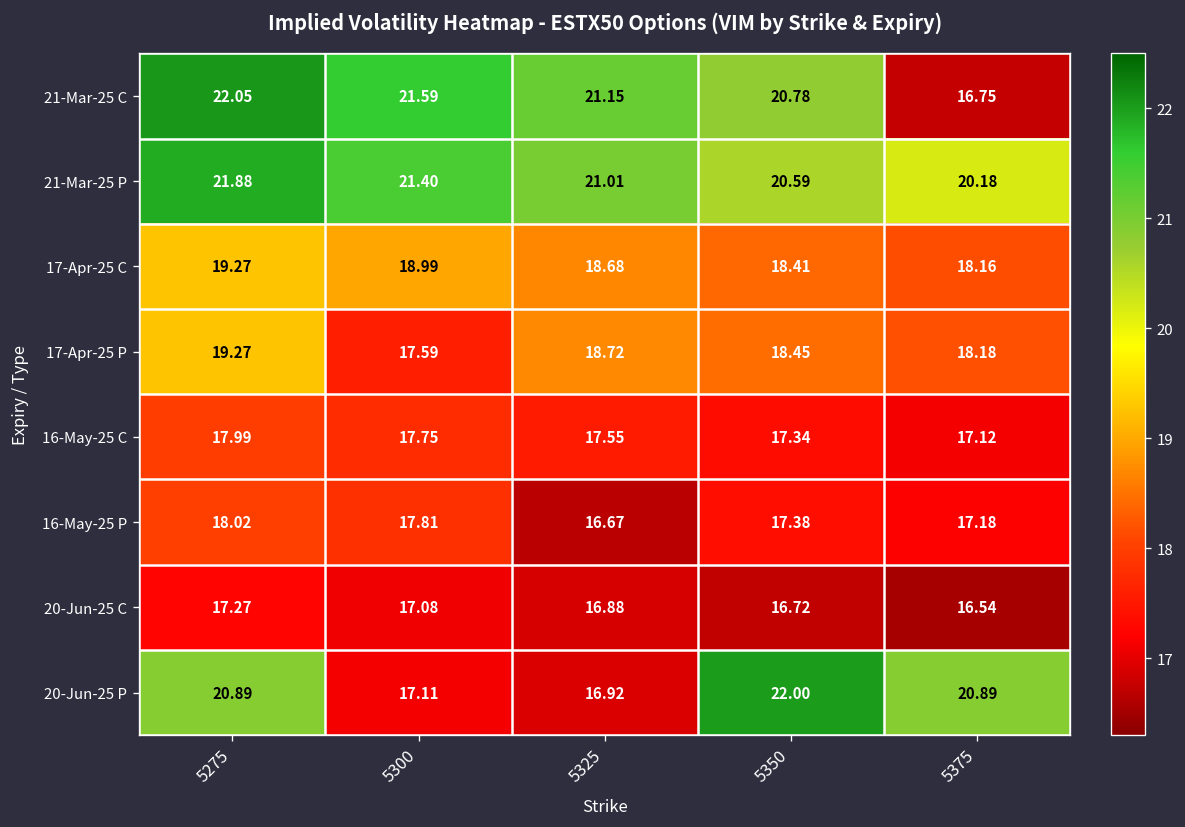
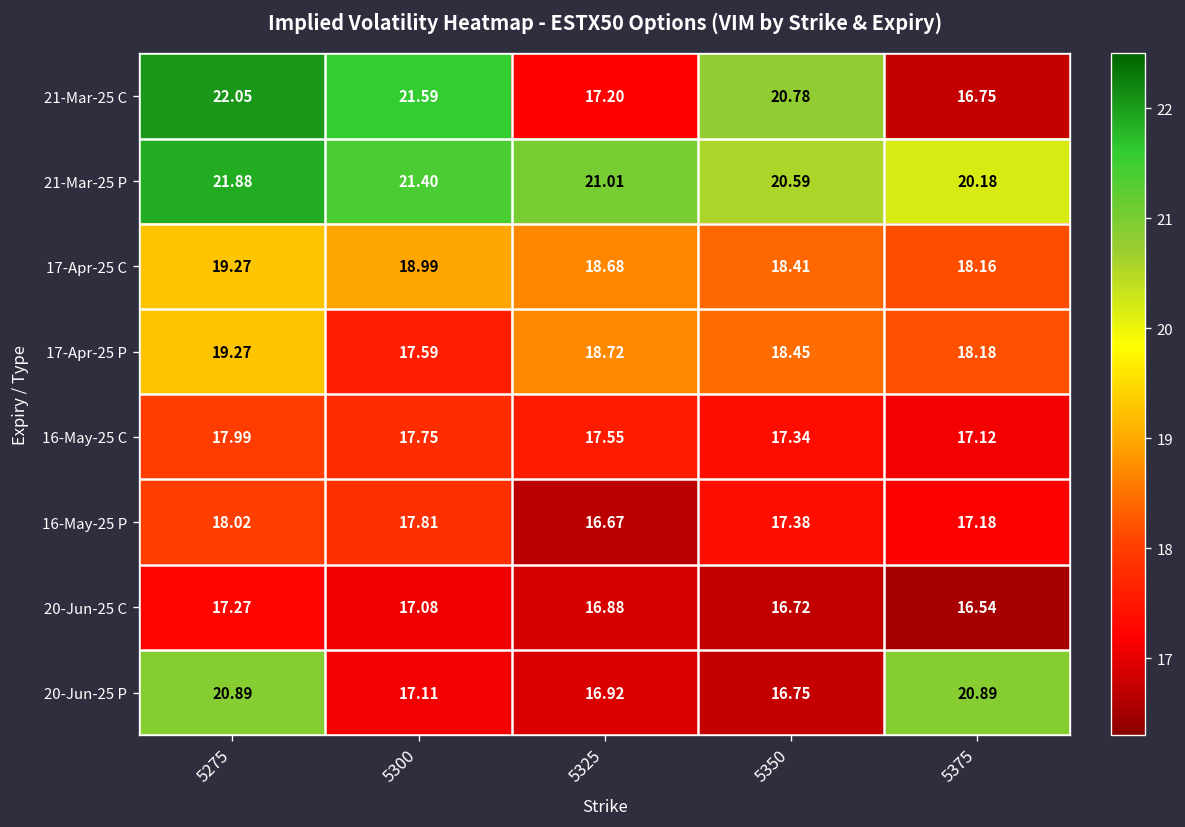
  {
    "21-Mar-25 C": {
      "5275": 22.05,
      "5300": 21.59,
-     "5325": 21.15,
+     "5325": 17.20,
      "5350": 20.78,
      "5375": 16.75
    },
    "21-Mar-25 P": {
      "5275": 21.88,
      "5300": 21.40,
      "5325": 21.01,
      "5350": 20.59,
      "5375": 20.18
    },
    "17-Apr-25 C": {
      "5275": 19.27,
      "5300": 18.99,
      "5325": 18.68,
      "5350": 18.41,
      "5375": 18.16
    },
    "17-Apr-25 P": {
      "5275": 19.27,
      "5300": 17.59,
      "5325": 18.72,
      "5350": 18.45,
      "5375": 18.18
    },
    "16-May-25 C": {
      "5275": 17.99,
      "5300": 17.75,
      "5325": 17.55,
      "5350": 17.34,
      "5375": 17.12
    },
    "16-May-25 P": {
      "5275": 18.02,
      "5300": 17.81,
      "5325": 16.67,
      "5350": 17.38,
      "5375": 17.18
    },
    "20-Jun-25 C": {
      "5275": 17.27,
      "5300": 17.08,
      "5325": 16.88,
      "5350": 16.72,
      "5375": 16.54
    },
    "20-Jun-25 P": {
      "5275": 20.89,
      "5300": 17.11,
      "5325": 16.92,
-     "5350": 22.00,
+     "5350": 16.75,
      "5375": 20.89
    }
  }
